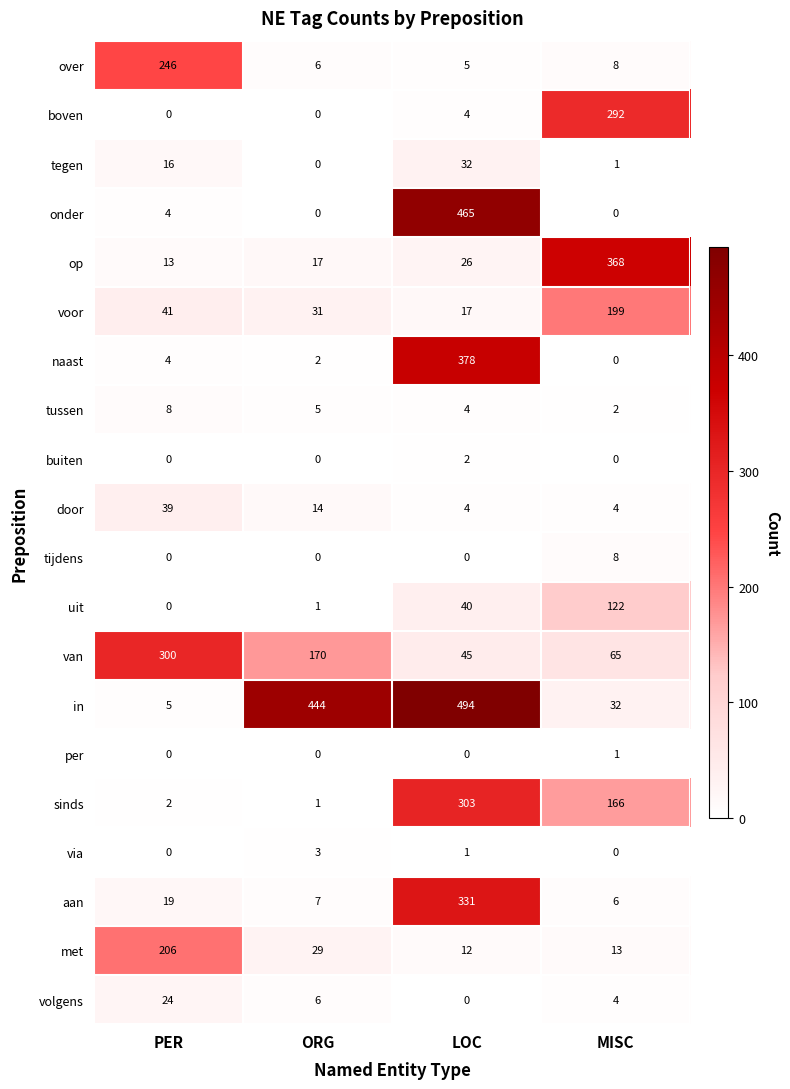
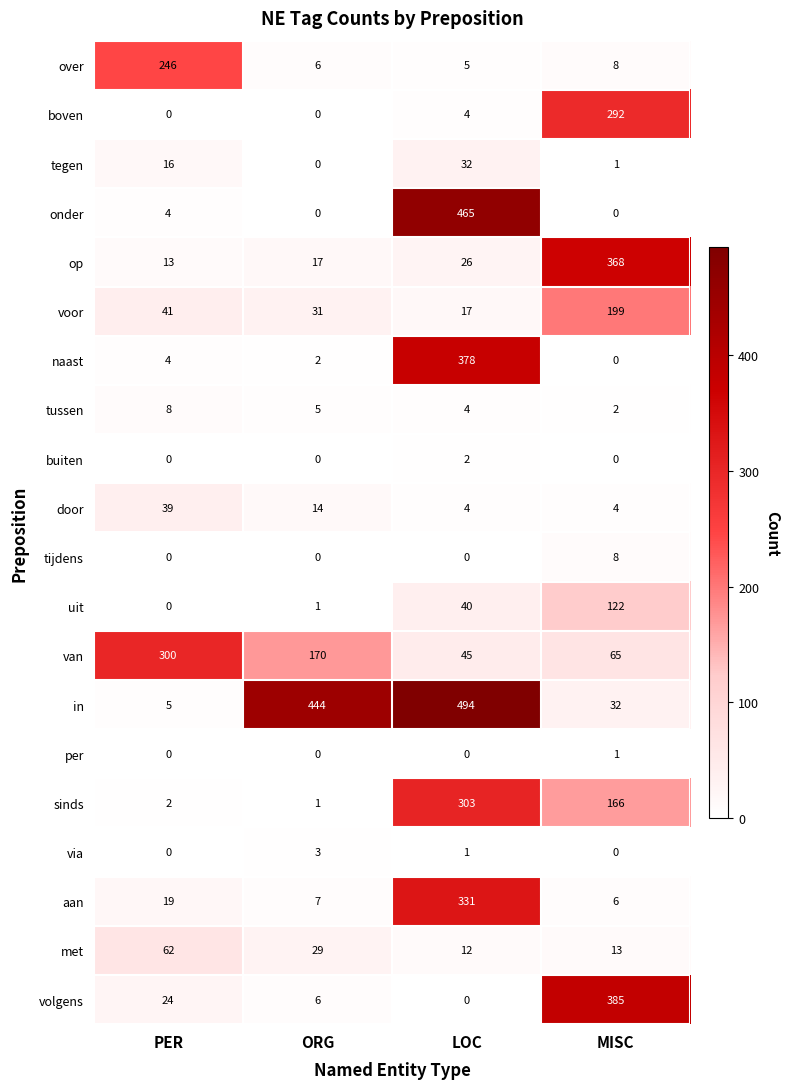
  {
    "over": {
      "PER": 246,
      "ORG": 6,
      "LOC": 5,
      "MISC": 8
    },
    "boven": {
      "PER": 0,
      "ORG": 0,
      "LOC": 4,
      "MISC": 292
    },
    "tegen": {
      "PER": 16,
      "ORG": 0,
      "LOC": 32,
      "MISC": 1
    },
    "onder": {
      "PER": 4,
      "ORG": 0,
      "LOC": 465,
      "MISC": 0
    },
    "op": {
      "PER": 13,
      "ORG": 17,
      "LOC": 26,
      "MISC": 368
    },
    "voor": {
      "PER": 41,
      "ORG": 31,
      "LOC": 17,
      "MISC": 199
    },
    "naast": {
      "PER": 4,
      "ORG": 2,
      "LOC": 378,
      "MISC": 0
    },
    "tussen": {
      "PER": 8,
      "ORG": 5,
      "LOC": 4,
      "MISC": 2
    },
    "buiten": {
      "PER": 0,
      "ORG": 0,
      "LOC": 2,
      "MISC": 0
    },
    "door": {
      "PER": 39,
      "ORG": 14,
      "LOC": 4,
      "MISC": 4
    },
    "tijdens": {
      "PER": 0,
      "ORG": 0,
      "LOC": 0,
      "MISC": 8
    },
    "uit": {
      "PER": 0,
      "ORG": 1,
      "LOC": 40,
      "MISC": 122
    },
    "van": {
      "PER": 300,
      "ORG": 170,
      "LOC": 45,
      "MISC": 65
    },
    "in": {
      "PER": 5,
      "ORG": 444,
      "LOC": 494,
      "MISC": 32
    },
    "per": {
      "PER": 0,
      "ORG": 0,
      "LOC": 0,
      "MISC": 1
    },
    "sinds": {
      "PER": 2,
      "ORG": 1,
      "LOC": 303,
      "MISC": 166
    },
    "via": {
      "PER": 0,
      "ORG": 3,
      "LOC": 1,
      "MISC": 0
    },
    "aan": {
      "PER": 19,
      "ORG": 7,
      "LOC": 331,
      "MISC": 6
    },
    "met": {
-     "PER": 206,
+     "PER": 62,
      "ORG": 29,
      "LOC": 12,
      "MISC": 13
    },
    "volgens": {
      "PER": 24,
      "ORG": 6,
      "LOC": 0,
-     "MISC": 4
+     "MISC": 385
    }
  }
